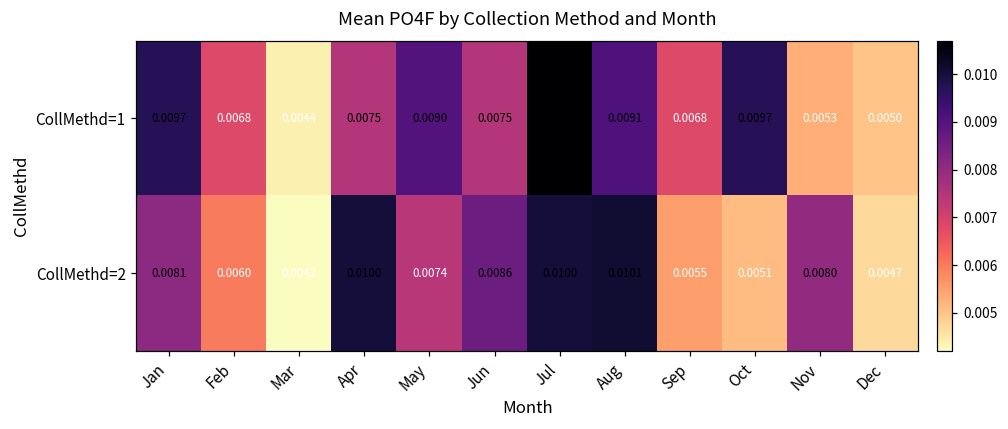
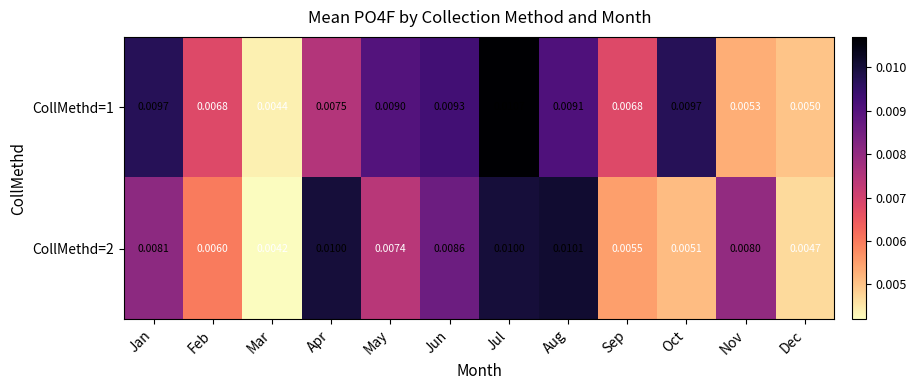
  {
    "CollMethd=1": {
      "Jan": 0.0097,
      "Feb": 0.0068,
      "Mar": 0.0044,
      "Apr": 0.0075,
      "May": 0.0090,
-     "Jun": 0.0075,
+     "Jun": 0.0093,
      "Aug": 0.0091,
      "Sep": 0.0068,
      "Oct": 0.0097,
      "Nov": 0.0053,
      "Dec": 0.0050
    },
    "CollMethd=2": {
      "Jan": 0.0081,
      "Feb": 0.0060,
      "Mar": 0.0042,
      "Apr": 0.0100,
      "May": 0.0074,
      "Jun": 0.0086,
      "Jul": 0.0100,
      "Aug": 0.0101,
      "Sep": 0.0055,
      "Oct": 0.0051,
      "Nov": 0.0080,
      "Dec": 0.0047
    }
  }
